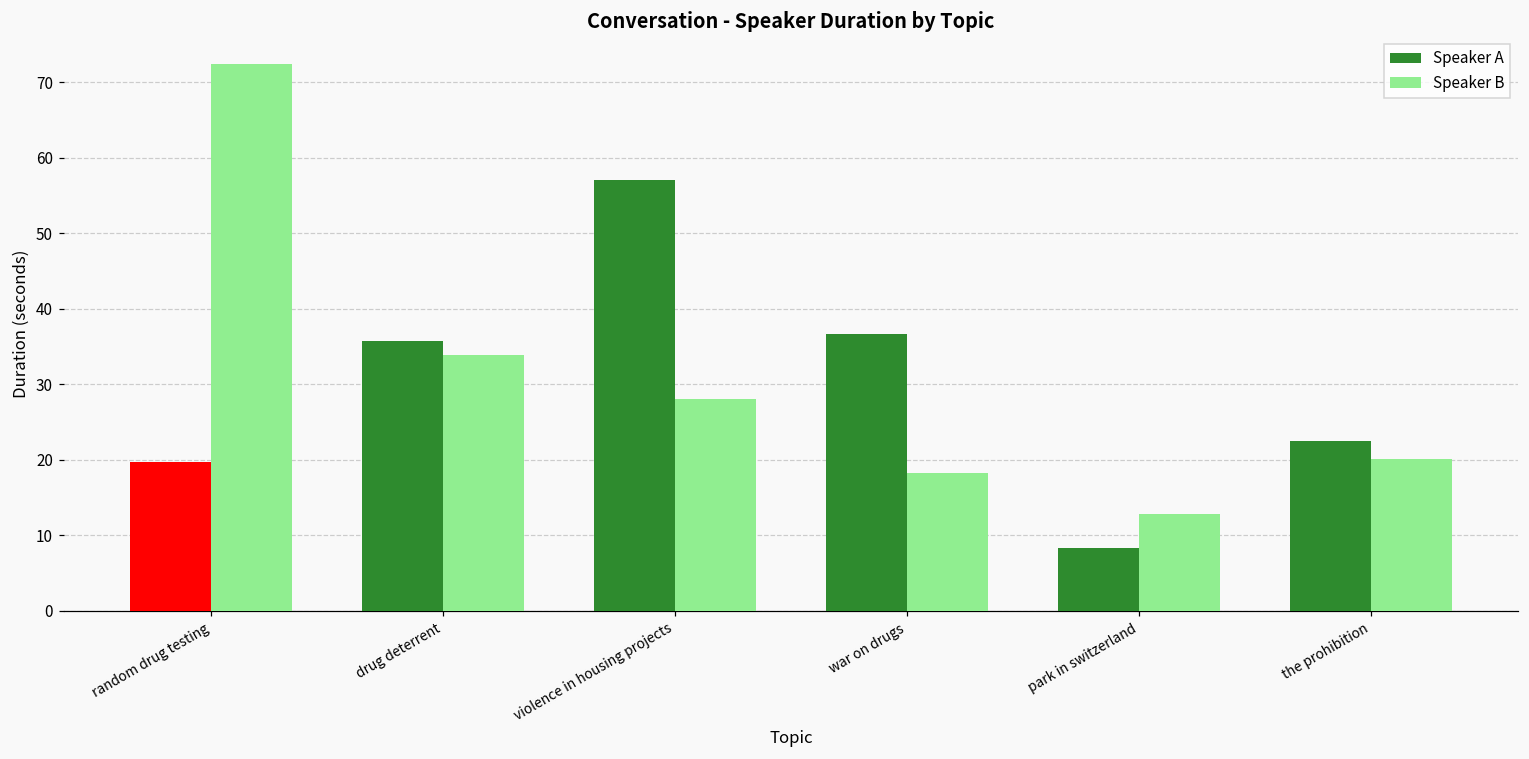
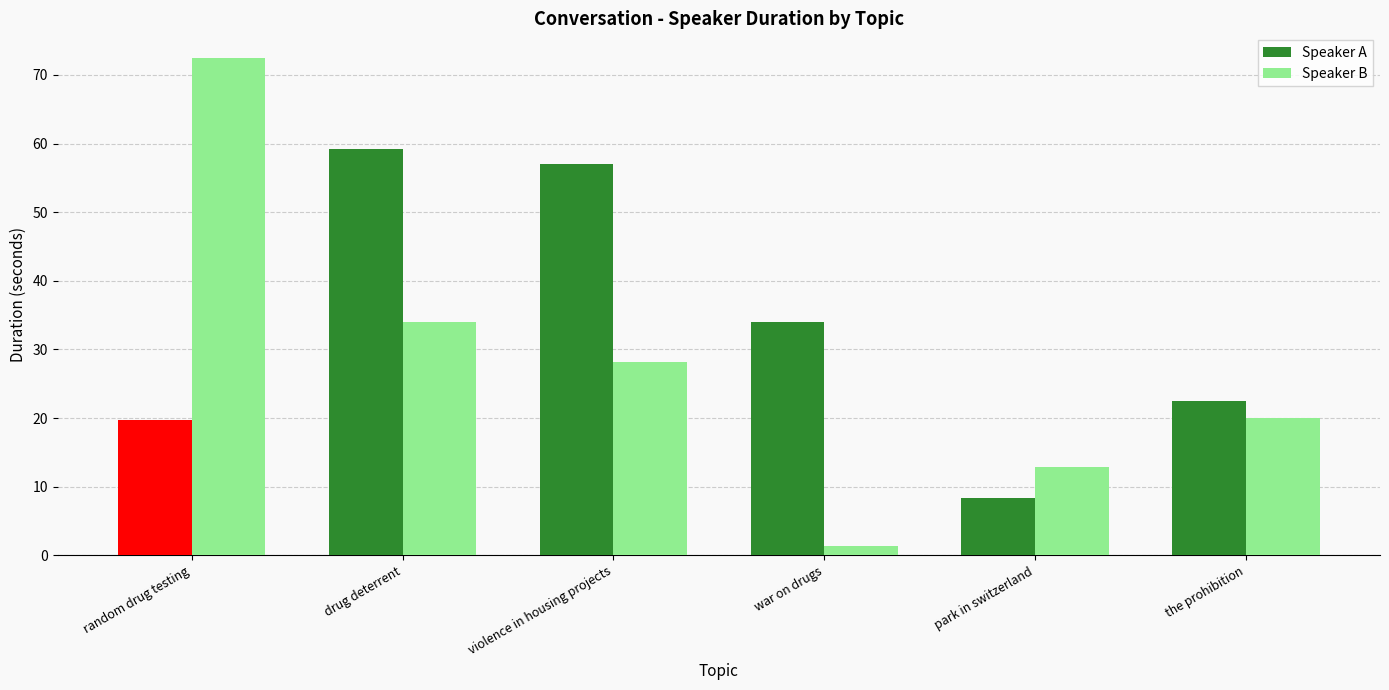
  {
    "Speaker A": {
      "random drug testing": 20,
-     "drug deterrent": 36,
+     "drug deterrent": 59,
      "violence in housing projects": 57,
-     "war on drugs": 37,
+     "war on drugs": 34,
      "park in switzerland": 8,
      "the prohibition": 22
    },
    "Speaker B": {
      "random drug testing": 72,
      "drug deterrent": 34,
      "violence in housing projects": 28,
-     "war on drugs": 18,
+     "war on drugs": 1,
      "park in switzerland": 13,
      "the prohibition": 20
    }
  }
